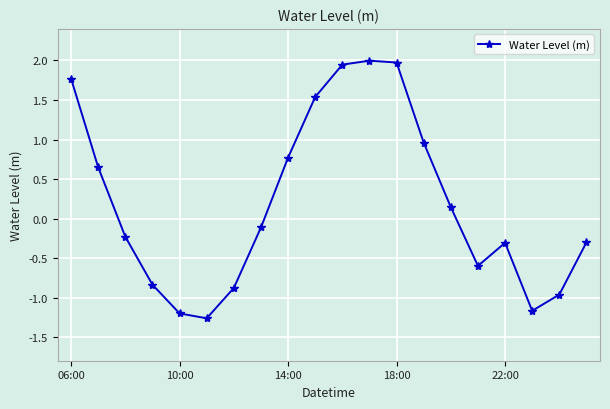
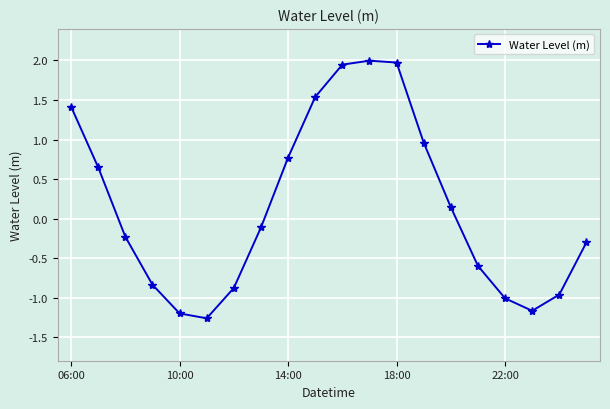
  {
-   "06:00": 1.8,
+   "06:00": 1.4,
    "10:00": -1.2,
    "14:00": 0.8,
    "18:00": 2.0,
-   "22:00": -0.3
+   "22:00": -1.0
  }
